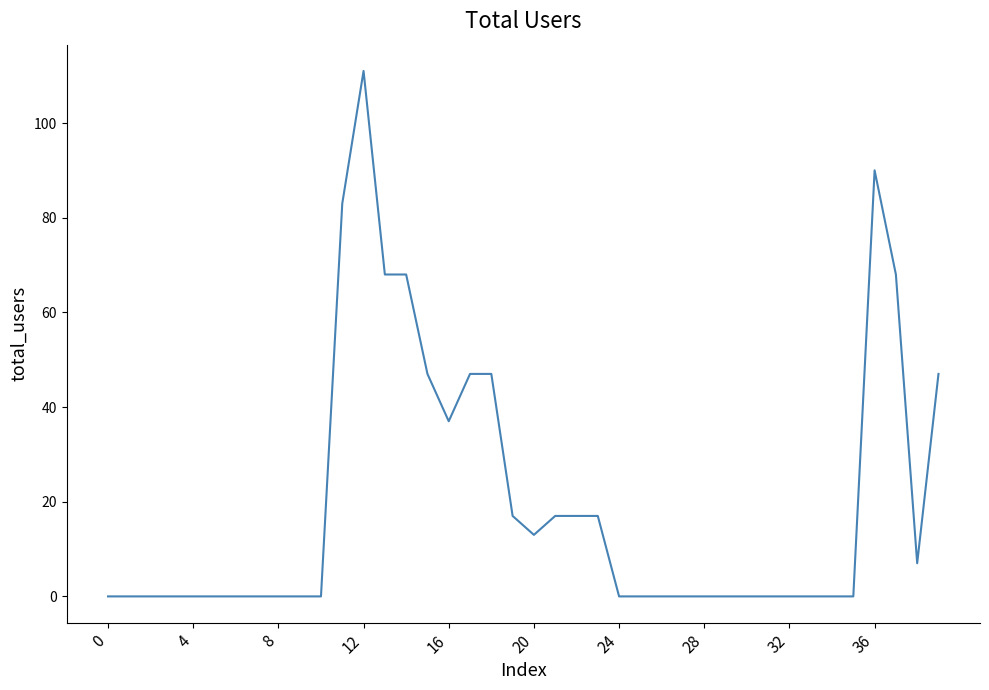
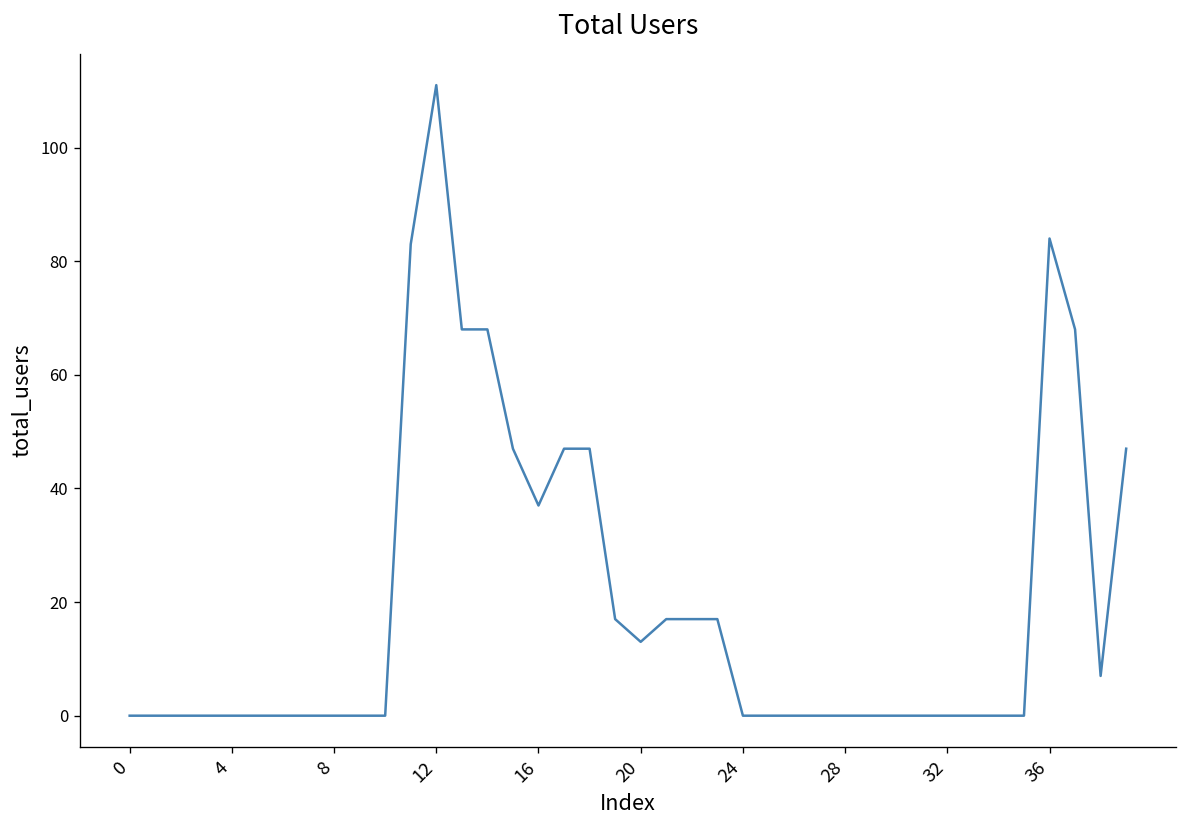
  {
    "0": 0,
    "4": 0,
    "8": 0,
    "12": 111,
    "16": 37,
    "20": 13,
    "24": 0,
    "28": 0,
    "32": 0,
-   "36": 90
+   "36": 84
  }
